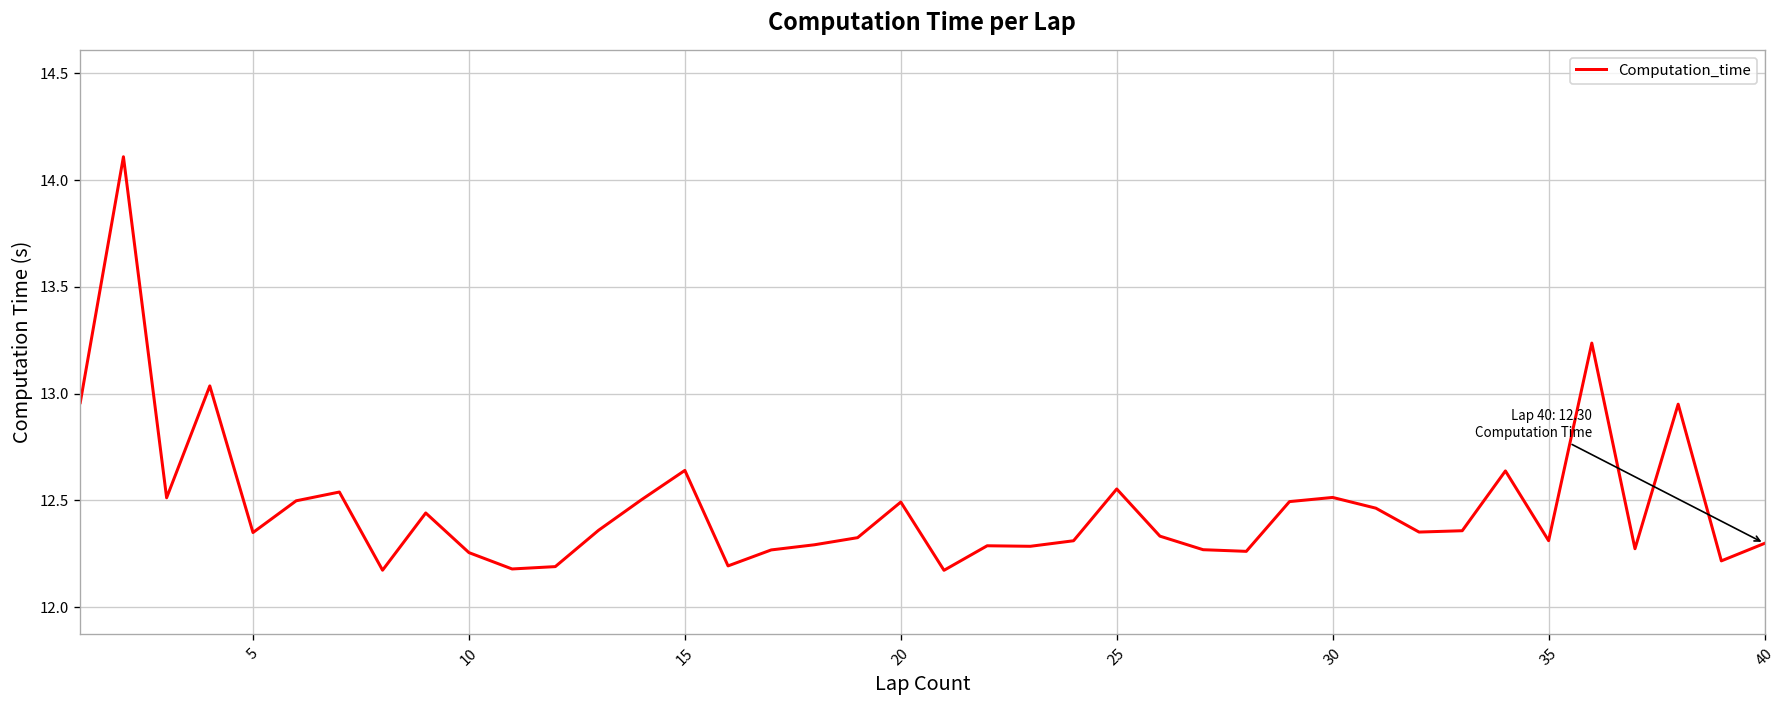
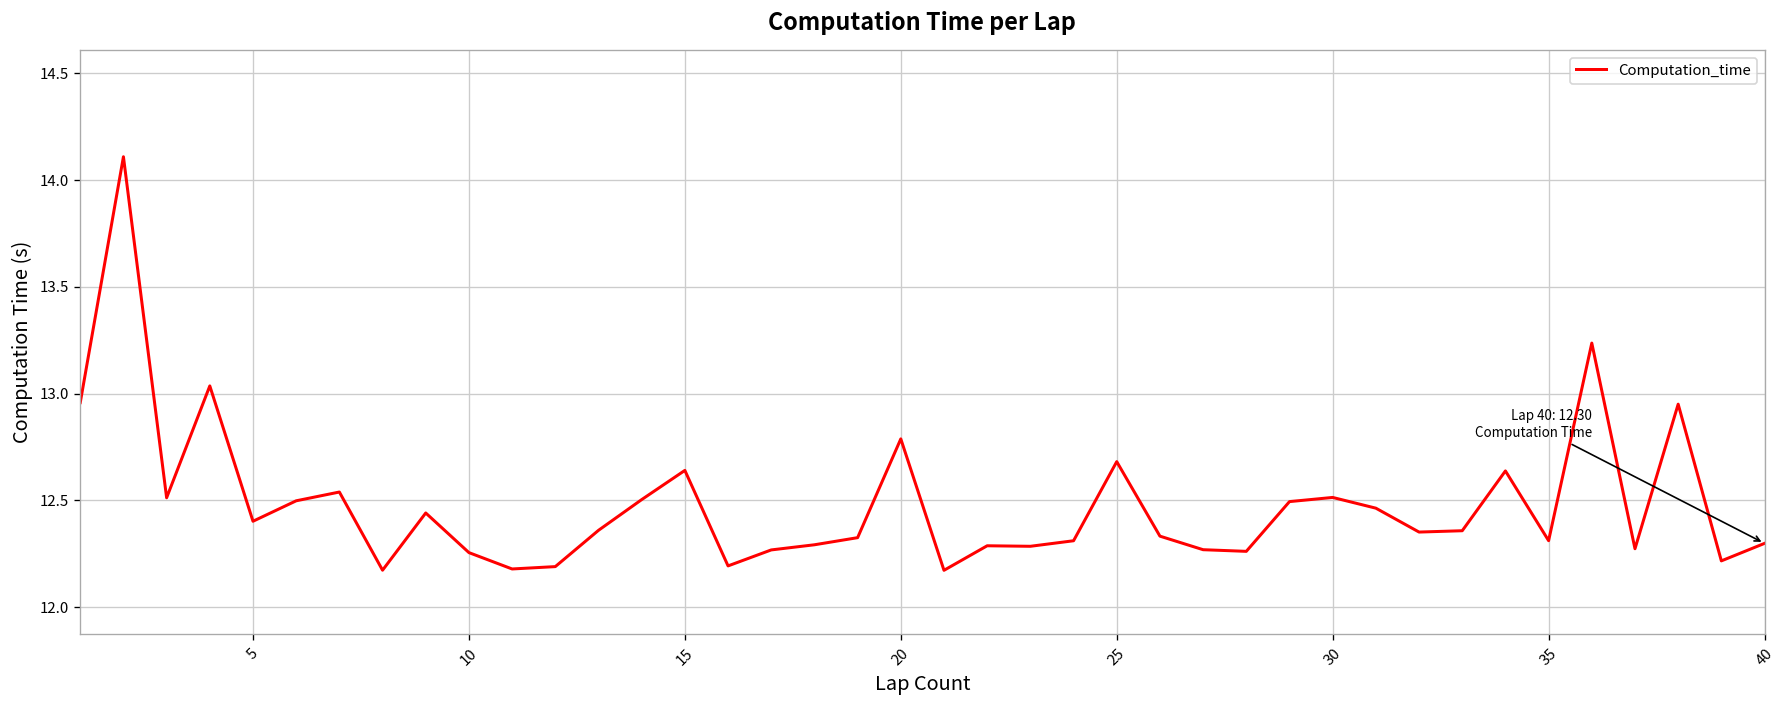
  {
-   "5": 12.35,
+   "5": 12.40,
    "10": 12.25,
    "15": 12.64,
-   "20": 12.49,
-   "25": 12.55,
+   "20": 12.79,
+   "25": 12.68,
    "30": 12.51,
    "40": 12.30
  }
